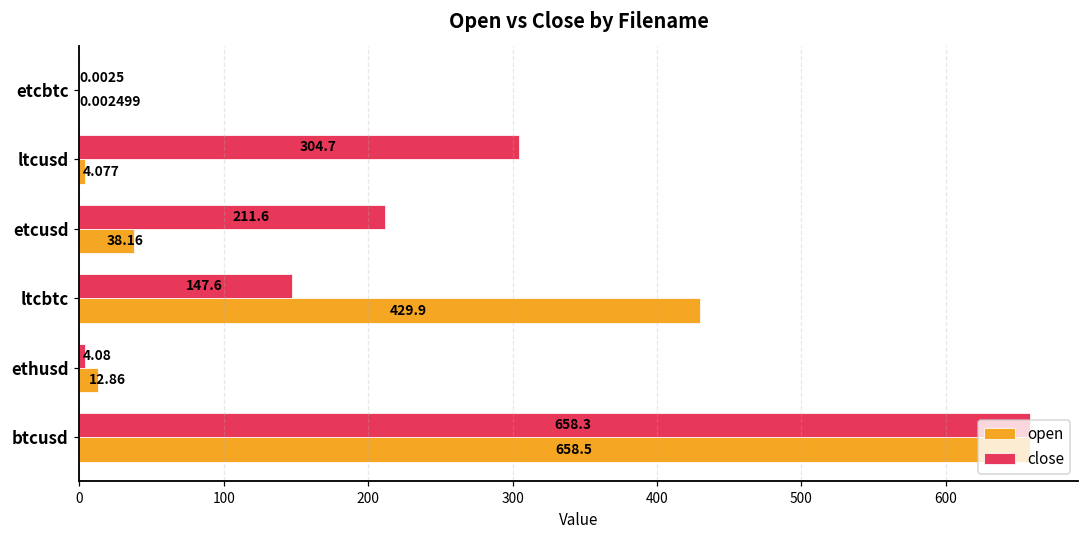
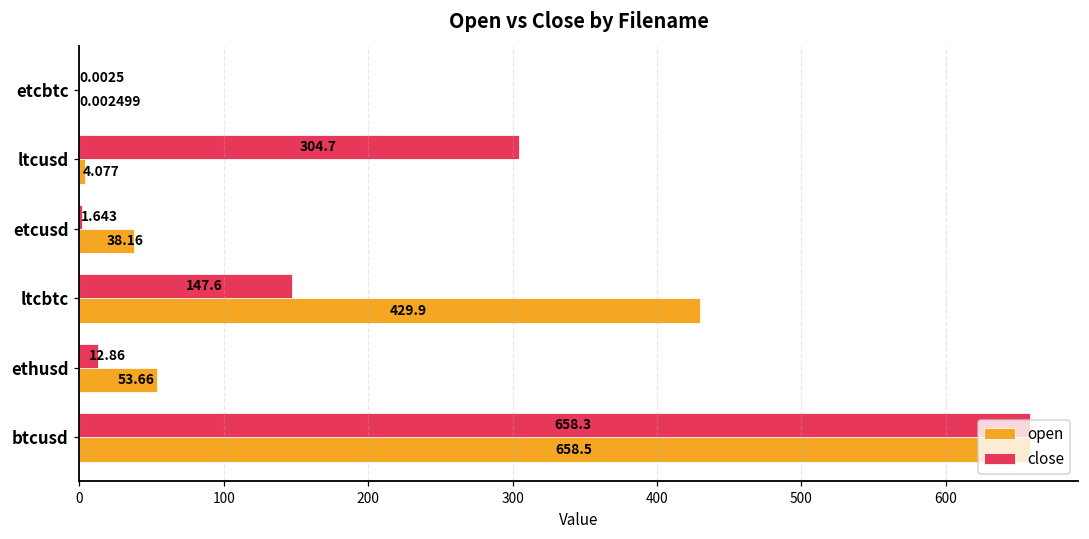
  {
    "open": {
      "etcbtc": 0.002499,
      "ltcusd": 4.077,
      "etcusd": 38.16,
      "ltcbtc": 429.9,
-     "ethusd": 12.86
+     "ethusd": 53.66
    },
    "close": {
      "etcbtc": 0.0025,
      "ltcusd": 304.7,
-     "etcusd": 211.6,
+     "etcusd": 1.643,
      "ltcbtc": 147.6,
-     "ethusd": 4.08
+     "ethusd": 12.86
    }
  }
